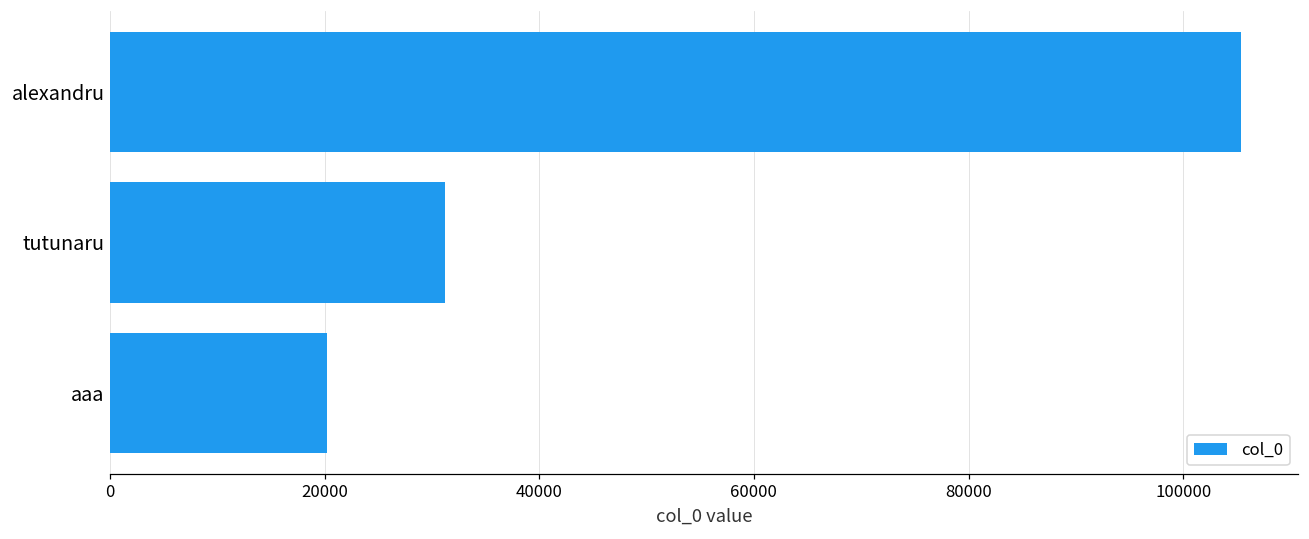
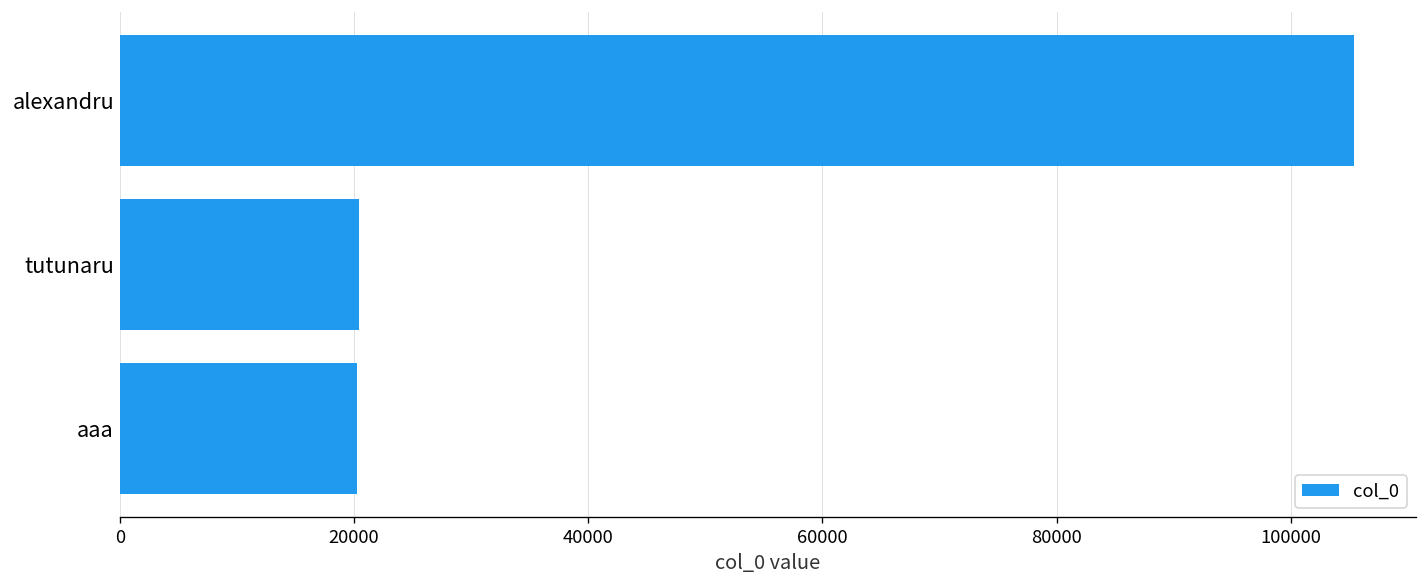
  {
    "alexandru": 105000,
-   "tutunaru": 31000,
+   "tutunaru": 20000,
    "aaa": 20000
  }
